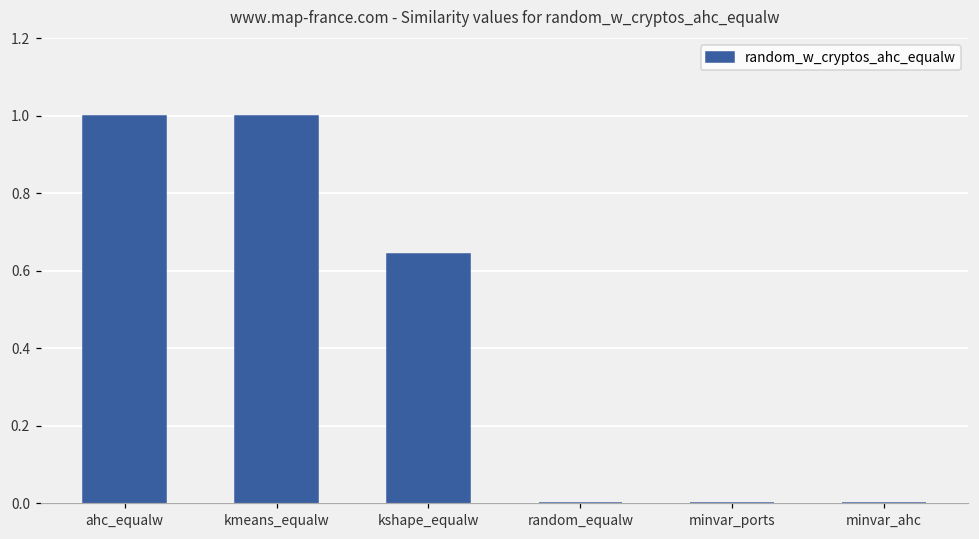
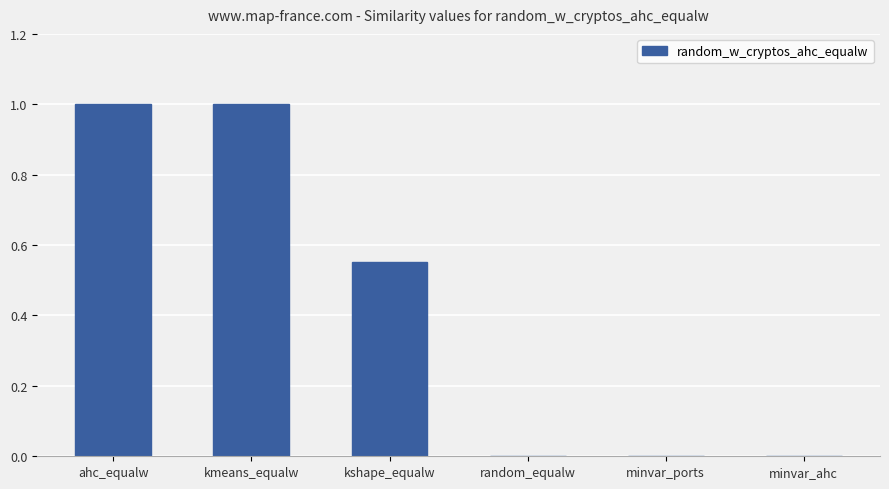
  {
    "ahc_equalw": 1.00,
    "kmeans_equalw": 1.00,
-   "kshape_equalw": 0.64,
+   "kshape_equalw": 0.55,
    "random_equalw": 0.00,
    "minvar_ports": 0.00,
    "minvar_ahc": 0.00
  }
